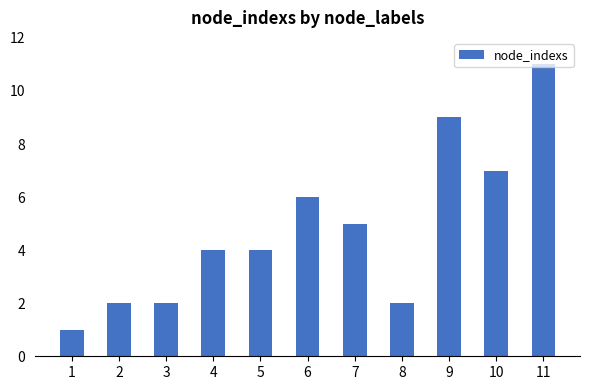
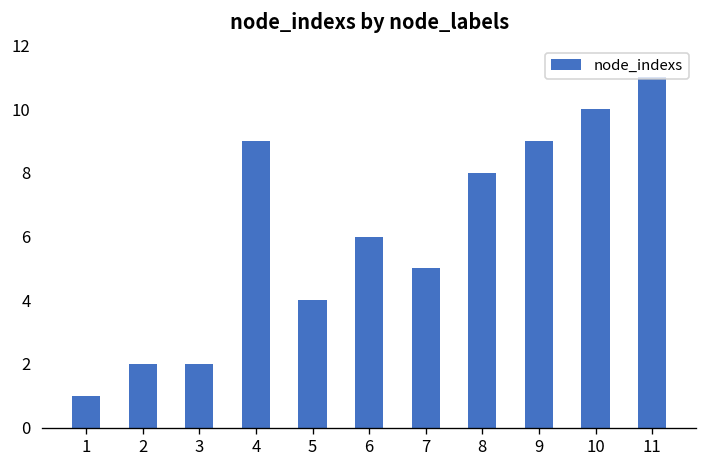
  {
    "1": 1,
    "2": 2,
    "3": 2,
-   "4": 4,
+   "4": 9,
    "5": 4,
    "6": 6,
    "7": 5,
-   "8": 2,
+   "8": 8,
    "9": 9,
-   "10": 7
+   "10": 10
  }
